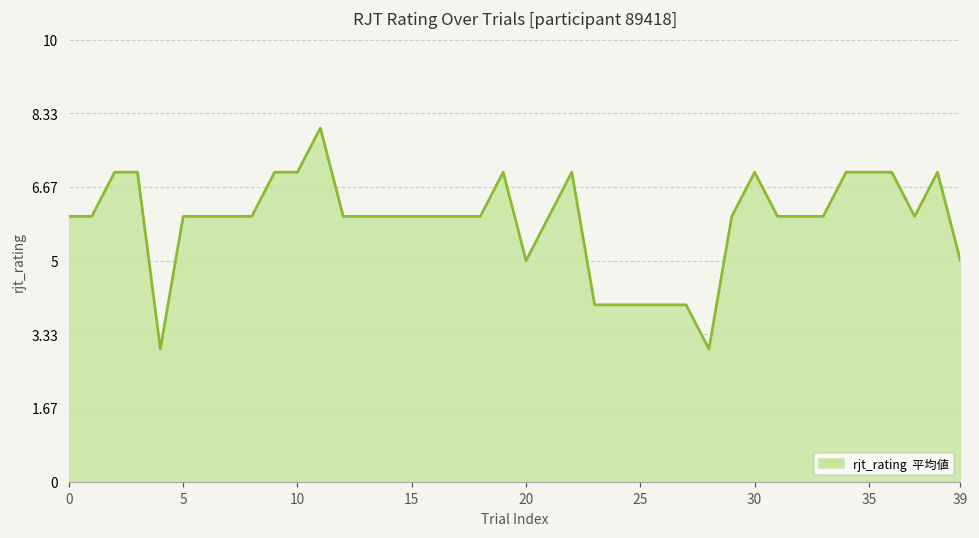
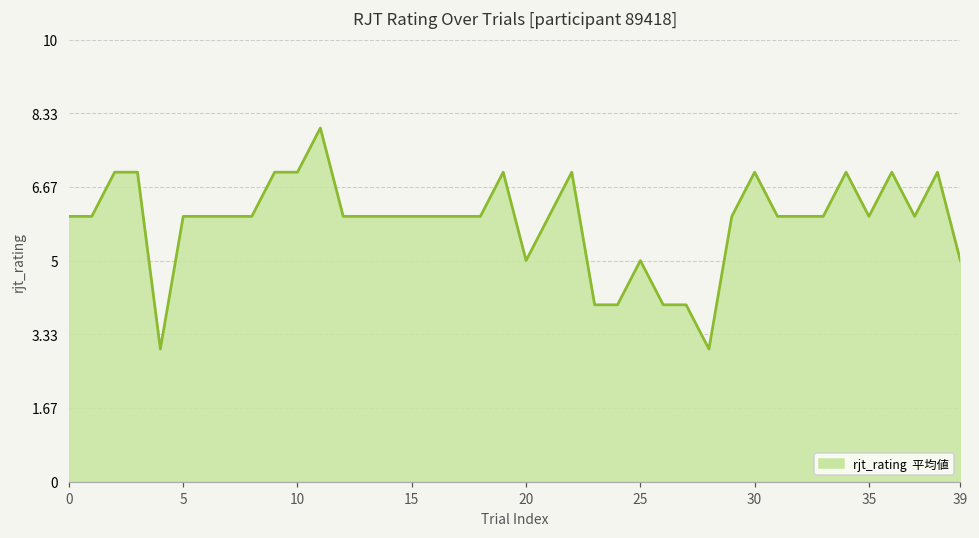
  {
    "0": 6,
    "5": 6,
    "10": 7,
    "15": 6,
    "20": 5,
-   "25": 4,
+   "25": 5,
    "30": 7,
-   "35": 7,
+   "35": 6,
    "39": 5
  }
